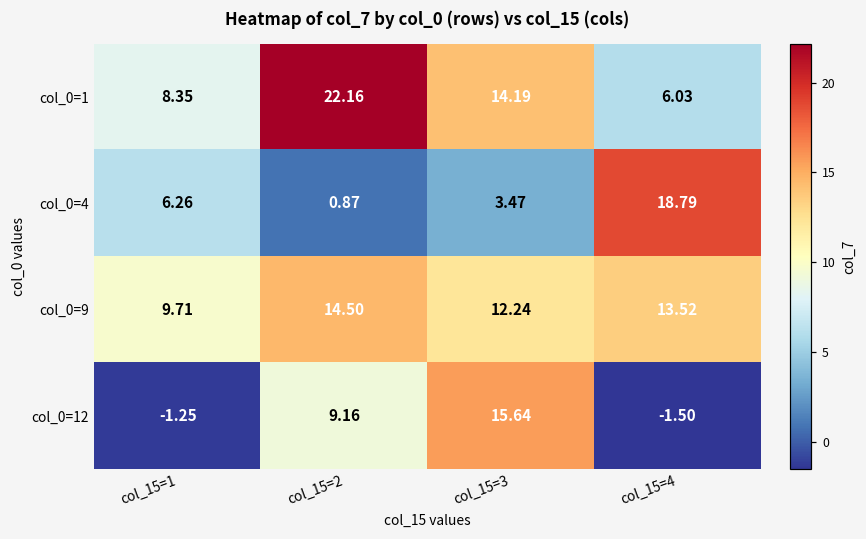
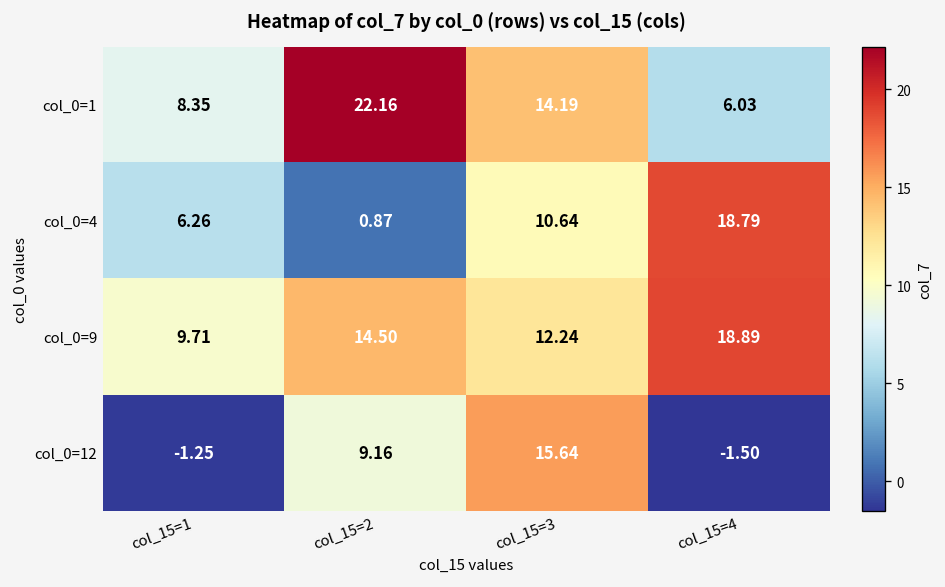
  {
    "col_0=1": {
      "col_15=1": 8.35,
      "col_15=2": 22.16,
      "col_15=3": 14.19,
      "col_15=4": 6.03
    },
    "col_0=4": {
      "col_15=1": 6.26,
      "col_15=2": 0.87,
-     "col_15=3": 3.47,
+     "col_15=3": 10.64,
      "col_15=4": 18.79
    },
    "col_0=9": {
      "col_15=1": 9.71,
      "col_15=2": 14.50,
      "col_15=3": 12.24,
-     "col_15=4": 13.52
+     "col_15=4": 18.89
    },
    "col_0=12": {
      "col_15=1": -1.25,
      "col_15=2": 9.16,
      "col_15=3": 15.64,
      "col_15=4": -1.50
    }
  }
